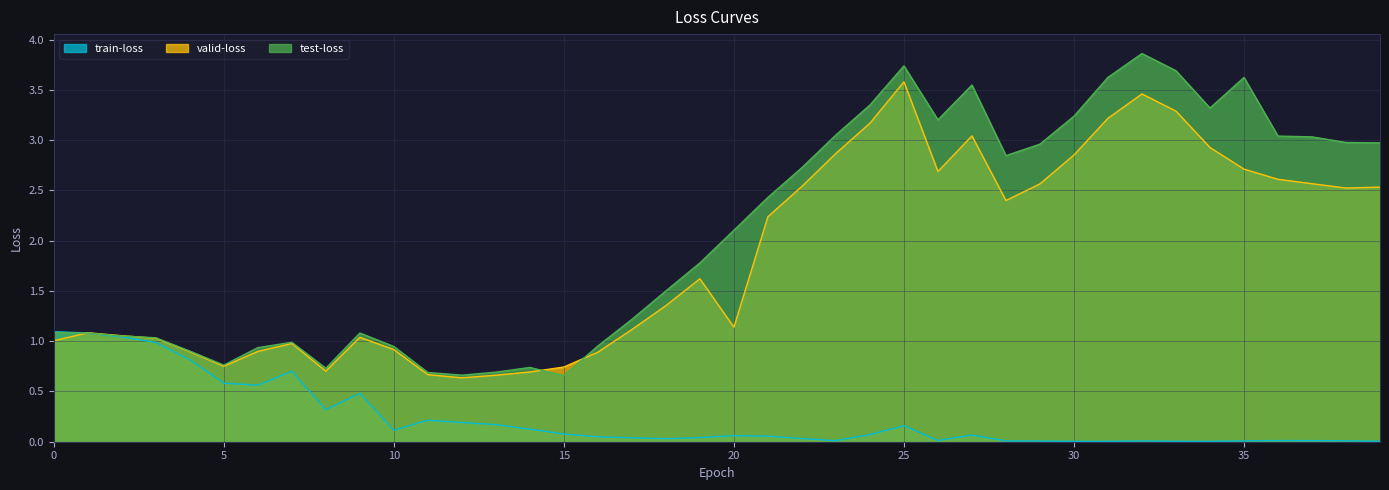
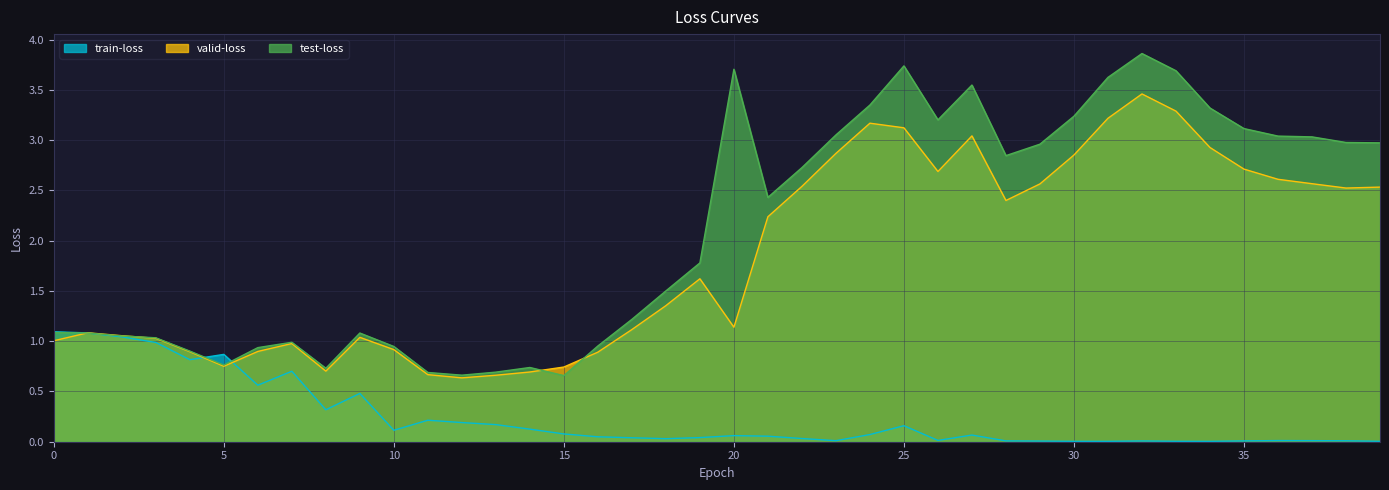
  {
    "train-loss": {
-     "5": 0.58,
+     "5": 0.87,
      "10": 0.11,
      "15": 0.08,
      "20": 0.06,
      "25": 0.16,
      "30": 0.00,
      "35": 0.01
    },
    "valid-loss": {
      "0": 1.00,
      "10": 0.92,
      "15": 0.74,
      "20": 1.14,
-     "25": 3.58,
+     "25": 3.12,
      "30": 2.85,
      "35": 2.71
    },
    "test-loss": {
      "10": 0.95,
      "15": 0.66,
-     "20": 2.10,
+     "20": 3.71,
      "25": 3.74,
      "30": 3.24,
-     "35": 3.62
+     "35": 3.12
    }
  }
